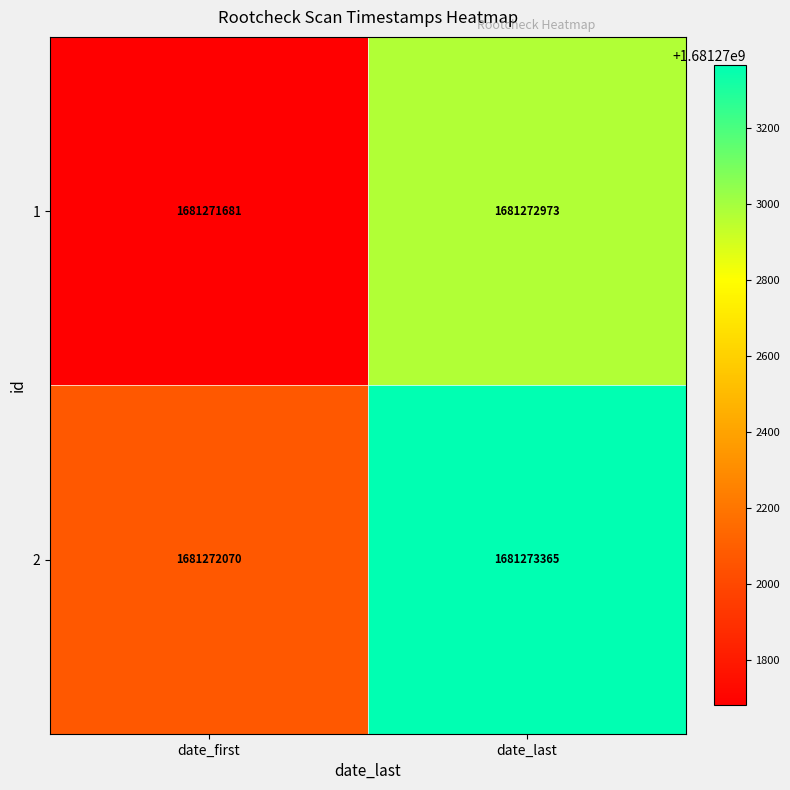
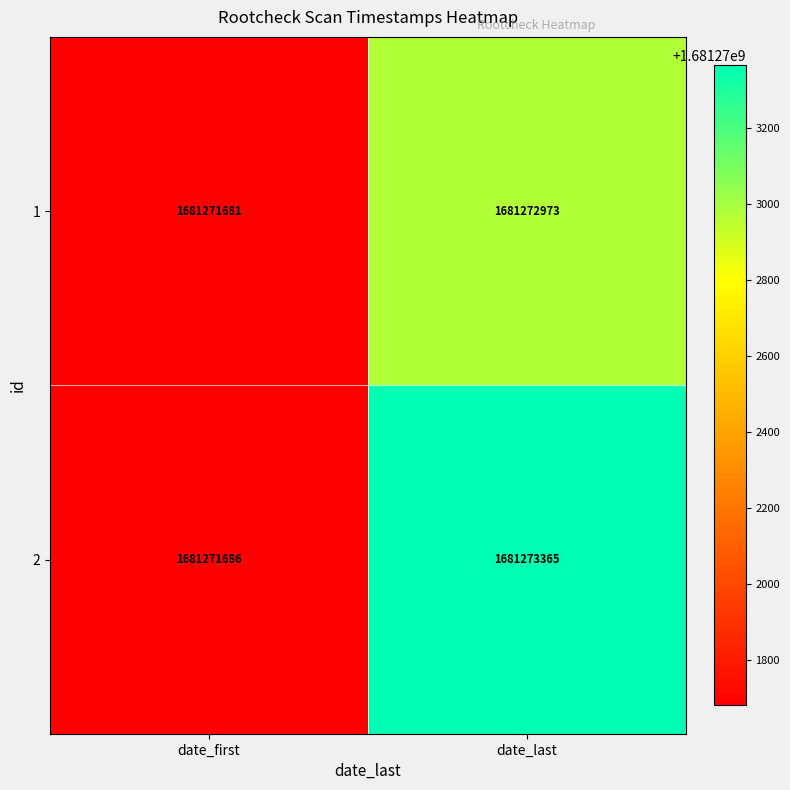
  {
    "1": {
      "date_first": 1681271681,
      "date_last": 1681272973
    },
    "2": {
-     "date_first": 1681272070,
+     "date_first": 1681271686,
      "date_last": 1681273365
    }
  }
